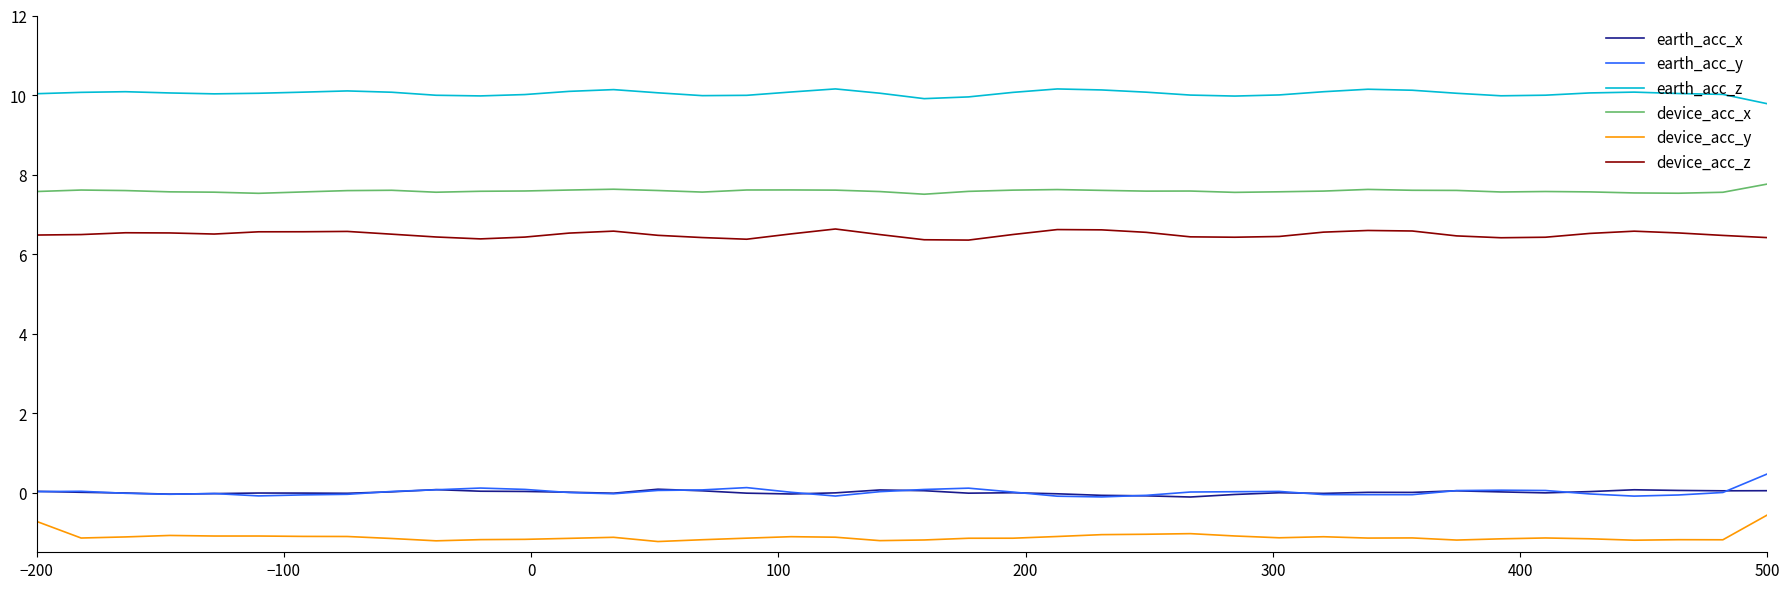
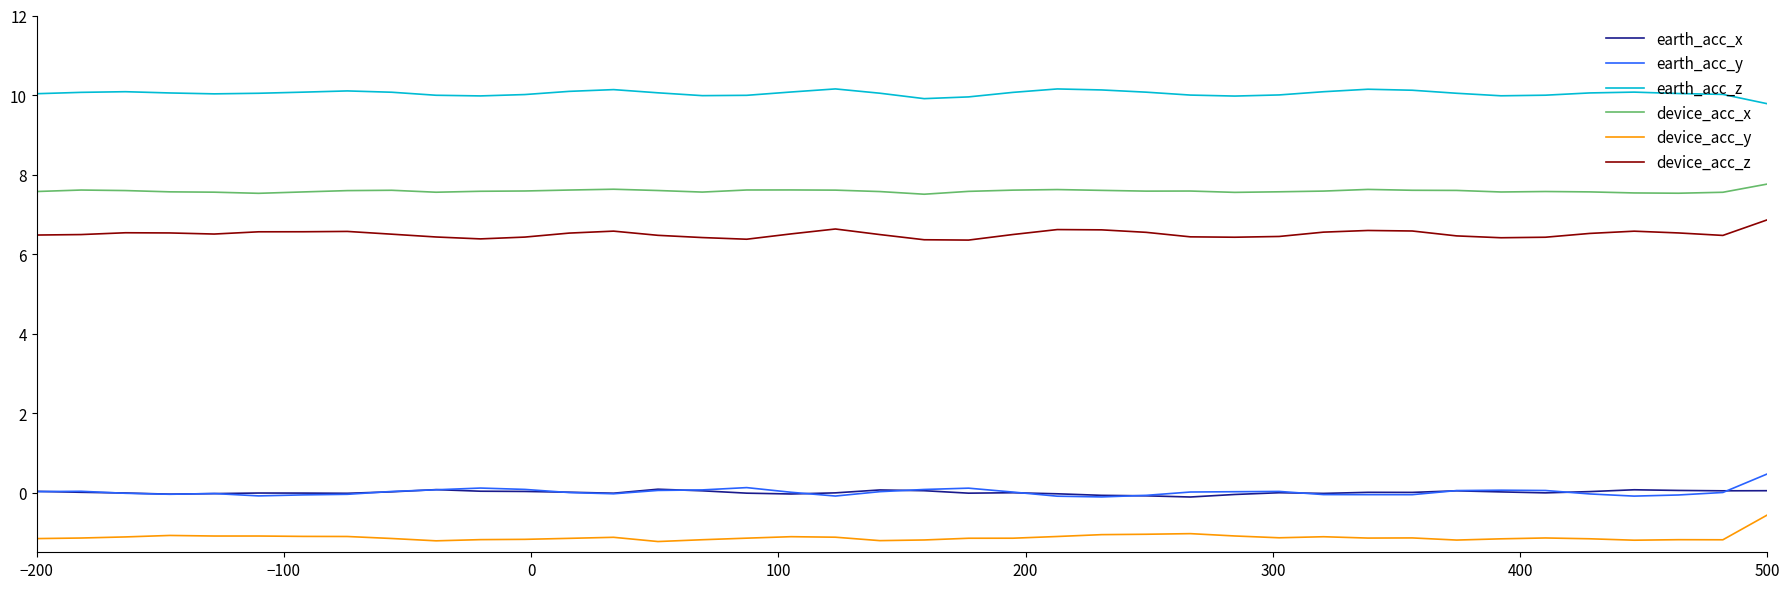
  {
    "earth_acc_x": {
      "500": 0.0
    },
    "earth_acc_y": {
      "500": 0.5
    },
    "earth_acc_z": {
      "−200": 10.0,
      "500": 9.8
    },
    "device_acc_x": {
      "−200": 7.6,
      "500": 7.8
    },
    "device_acc_y": {
-     "−200": -0.7,
+     "−200": -1.2,
      "500": -0.6
    },
    "device_acc_z": {
      "−200": 6.5,
-     "500": 6.4
+     "500": 6.9
    }
  }
